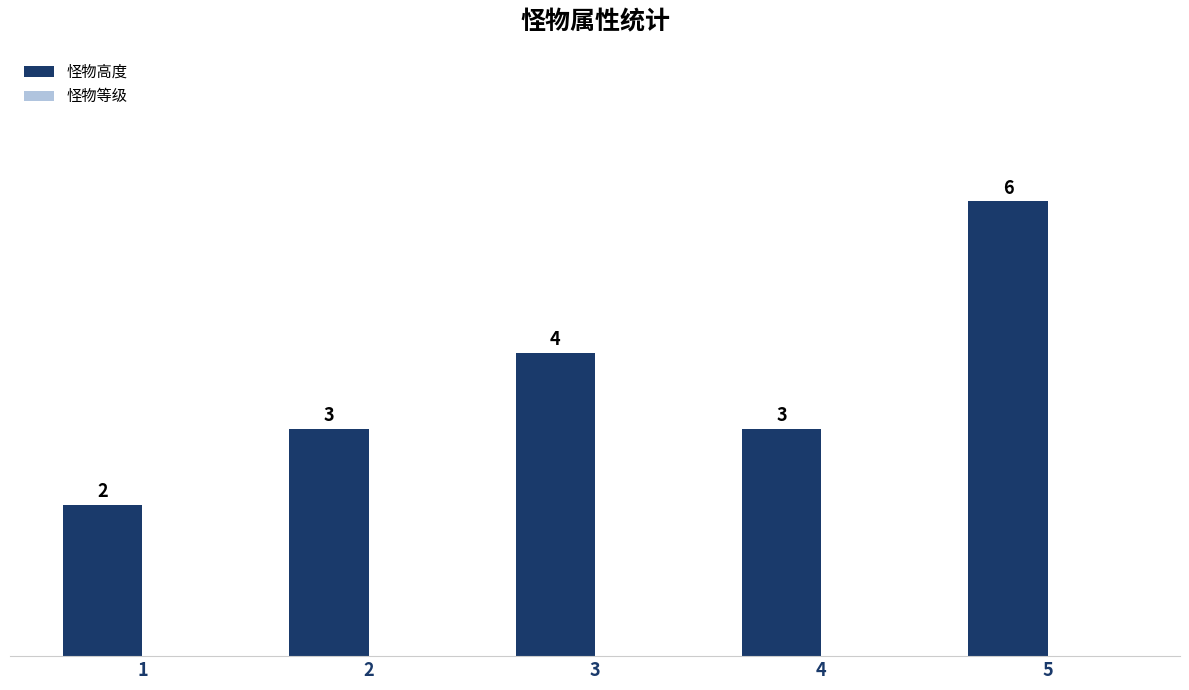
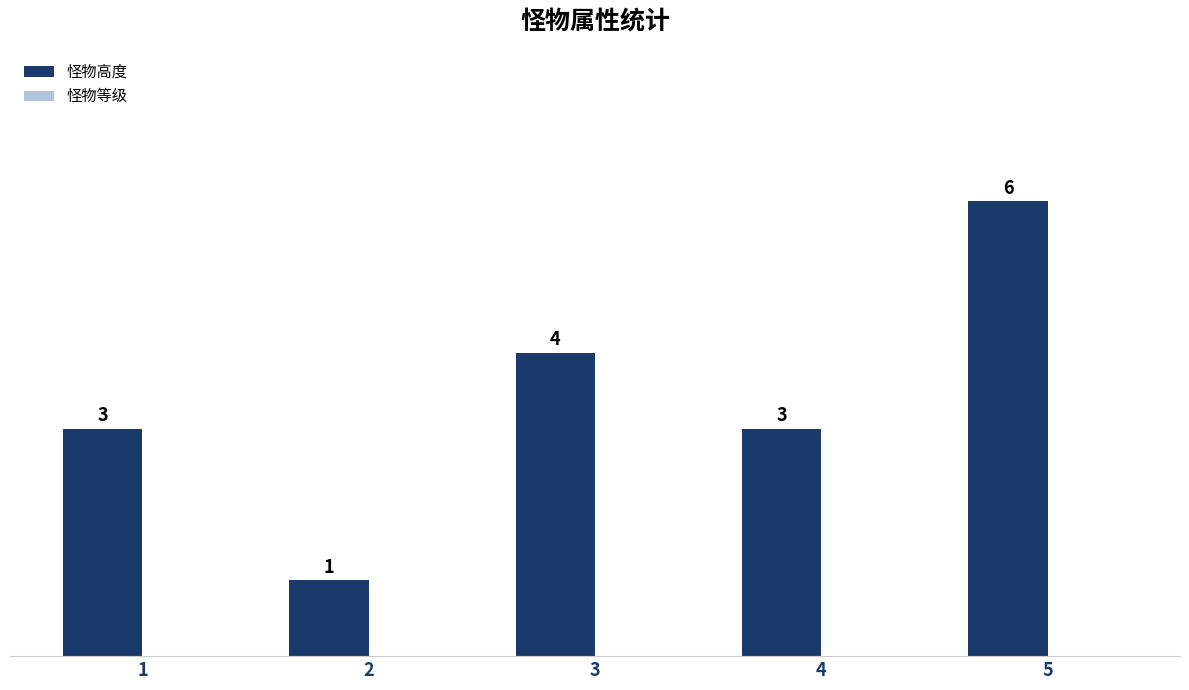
  {
    "怪物高度": {
-     "1": 2,
-     "2": 3,
+     "1": 3,
+     "2": 1,
      "3": 4,
      "4": 3,
      "5": 6
    }
  }
